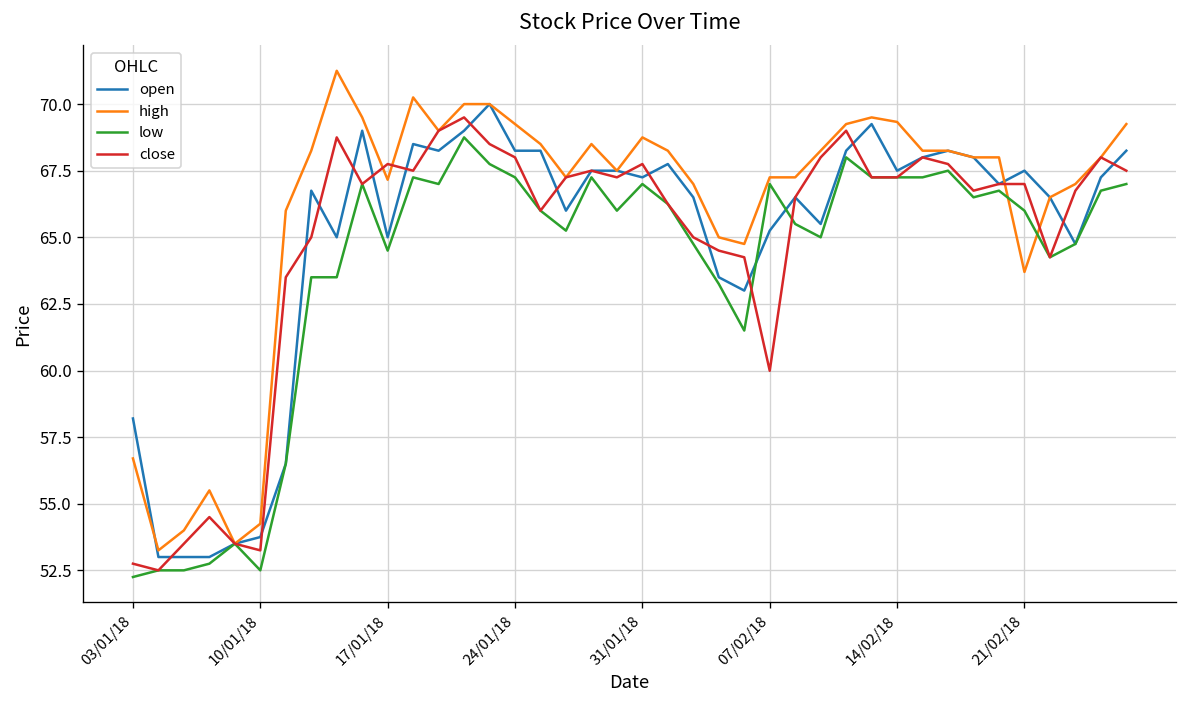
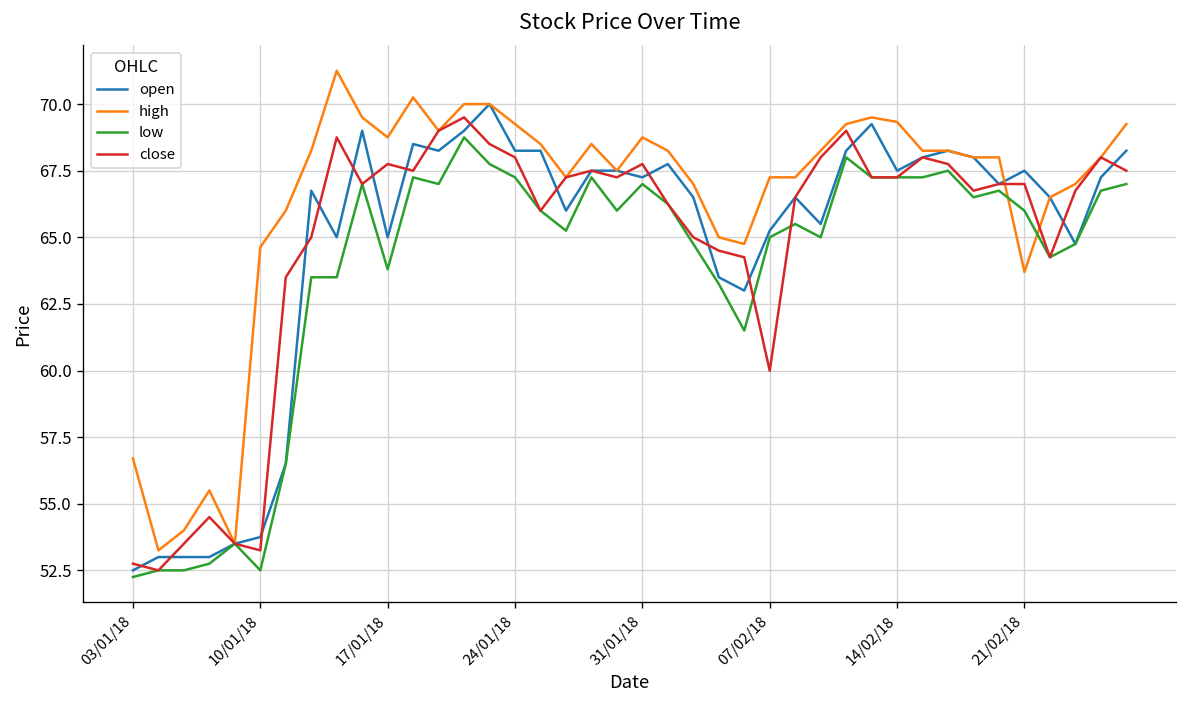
  {
    "open": {
-     "03/01/18": 58.2,
+     "03/01/18": 52.5,
      "10/01/18": 53.8,
      "17/01/18": 65.0,
      "24/01/18": 68.3,
      "31/01/18": 67.3,
      "07/02/18": 65.3,
      "14/02/18": 67.5,
      "21/02/18": 67.5
    },
    "high": {
      "03/01/18": 56.7,
-     "10/01/18": 54.3,
-     "17/01/18": 67.2,
+     "10/01/18": 64.6,
+     "17/01/18": 68.8,
      "24/01/18": 69.3,
      "31/01/18": 68.8,
      "07/02/18": 67.3,
      "14/02/18": 69.3,
      "21/02/18": 63.7
    },
    "low": {
      "03/01/18": 52.3,
      "10/01/18": 52.5,
-     "17/01/18": 64.5,
+     "17/01/18": 63.8,
      "24/01/18": 67.3,
      "31/01/18": 67.0,
-     "07/02/18": 67,
+     "07/02/18": 65,
      "21/02/18": 66.0
    },
    "close": {
      "03/01/18": 52.8,
      "10/01/18": 53.3,
      "17/01/18": 67.8,
      "24/01/18": 68.0,
      "31/01/18": 67.8,
      "07/02/18": 60.0,
      "21/02/18": 67.0
    }
  }
